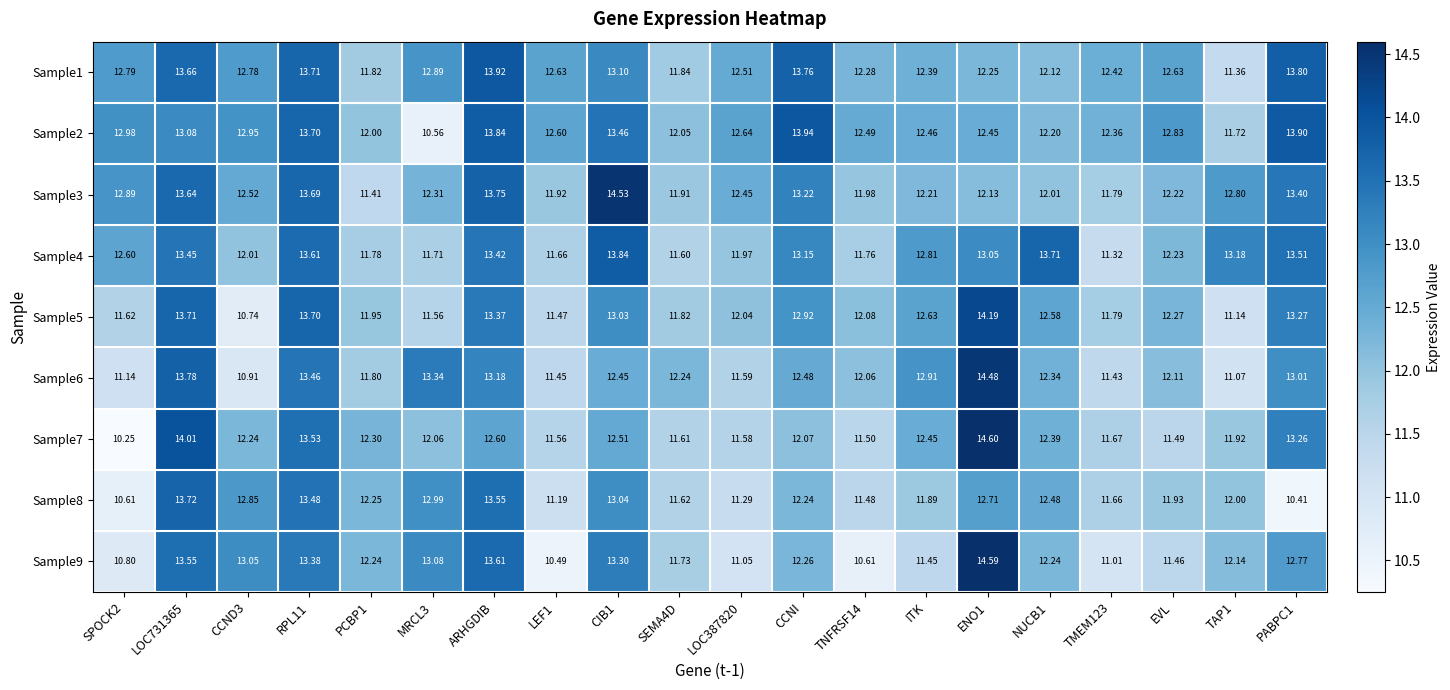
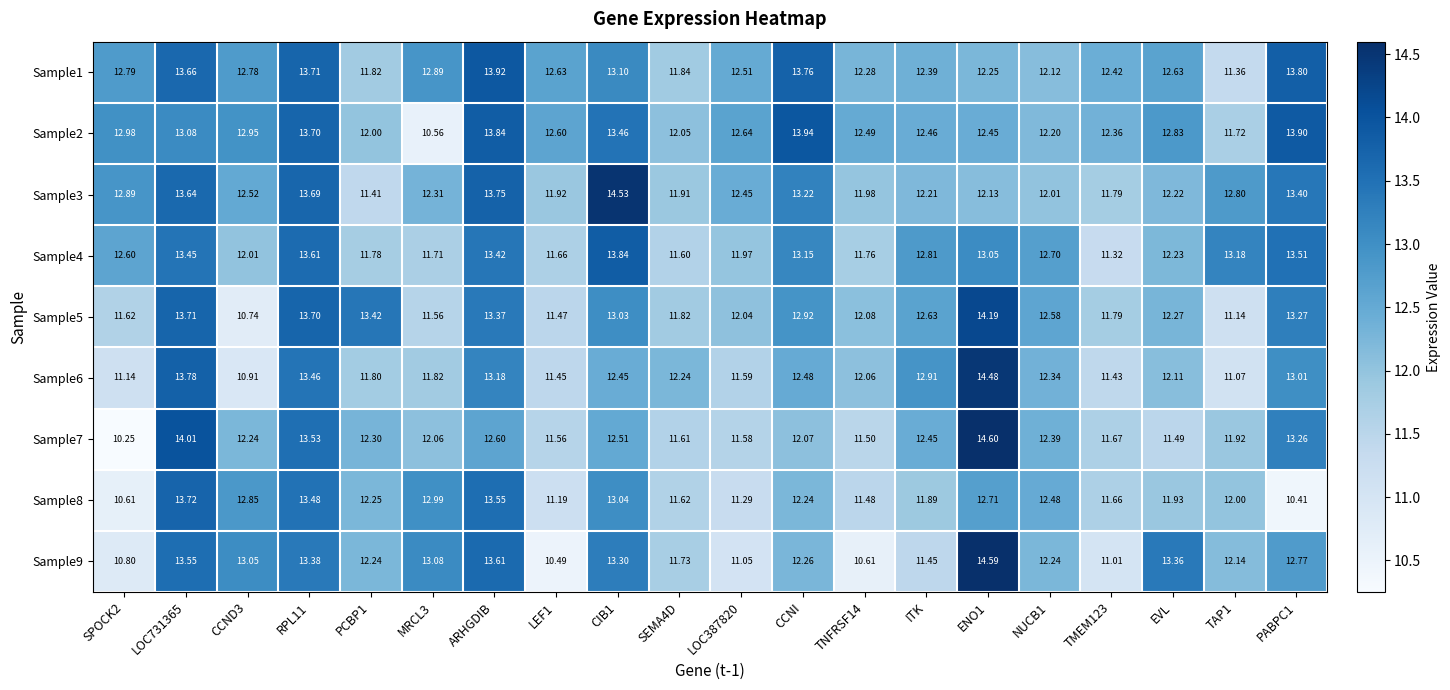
  {
    "Sample1": {
      "SPOCK2": 12.79,
      "LOC731365": 13.66,
      "CCND3": 12.78,
      "RPL11": 13.71,
      "PCBP1": 11.82,
      "MRCL3": 12.89,
      "ARHGDIB": 13.92,
      "LEF1": 12.63,
      "CIB1": 13.10,
      "SEMA4D": 11.84,
      "LOC387820": 12.51,
      "CCNI": 13.76,
      "TNFRSF14": 12.28,
      "ITK": 12.39,
      "ENO1": 12.25,
      "NUCB1": 12.12,
      "TMEM123": 12.42,
      "EVL": 12.63,
      "TAP1": 11.36,
      "PABPC1": 13.80
    },
    "Sample2": {
      "SPOCK2": 12.98,
      "LOC731365": 13.08,
      "CCND3": 12.95,
      "RPL11": 13.70,
      "PCBP1": 12.00,
      "MRCL3": 10.56,
      "ARHGDIB": 13.84,
      "LEF1": 12.60,
      "CIB1": 13.46,
      "SEMA4D": 12.05,
      "LOC387820": 12.64,
      "CCNI": 13.94,
      "TNFRSF14": 12.49,
      "ITK": 12.46,
      "ENO1": 12.45,
      "NUCB1": 12.20,
      "TMEM123": 12.36,
      "EVL": 12.83,
      "TAP1": 11.72,
      "PABPC1": 13.90
    },
    "Sample3": {
      "SPOCK2": 12.89,
      "LOC731365": 13.64,
      "CCND3": 12.52,
      "RPL11": 13.69,
      "PCBP1": 11.41,
      "MRCL3": 12.31,
      "ARHGDIB": 13.75,
      "LEF1": 11.92,
      "CIB1": 14.53,
      "SEMA4D": 11.91,
      "LOC387820": 12.45,
      "CCNI": 13.22,
      "TNFRSF14": 11.98,
      "ITK": 12.21,
      "ENO1": 12.13,
      "NUCB1": 12.01,
      "TMEM123": 11.79,
      "EVL": 12.22,
      "TAP1": 12.80,
      "PABPC1": 13.40
    },
    "Sample4": {
      "SPOCK2": 12.60,
      "LOC731365": 13.45,
      "CCND3": 12.01,
      "RPL11": 13.61,
      "PCBP1": 11.78,
      "MRCL3": 11.71,
      "ARHGDIB": 13.42,
      "LEF1": 11.66,
      "CIB1": 13.84,
      "SEMA4D": 11.60,
      "LOC387820": 11.97,
      "CCNI": 13.15,
      "TNFRSF14": 11.76,
      "ITK": 12.81,
      "ENO1": 13.05,
-     "NUCB1": 13.71,
+     "NUCB1": 12.70,
      "TMEM123": 11.32,
      "EVL": 12.23,
      "TAP1": 13.18,
      "PABPC1": 13.51
    },
    "Sample5": {
      "SPOCK2": 11.62,
      "LOC731365": 13.71,
      "CCND3": 10.74,
      "RPL11": 13.70,
-     "PCBP1": 11.95,
+     "PCBP1": 13.42,
      "MRCL3": 11.56,
      "ARHGDIB": 13.37,
      "LEF1": 11.47,
      "CIB1": 13.03,
      "SEMA4D": 11.82,
      "LOC387820": 12.04,
      "CCNI": 12.92,
      "TNFRSF14": 12.08,
      "ITK": 12.63,
      "ENO1": 14.19,
      "NUCB1": 12.58,
      "TMEM123": 11.79,
      "EVL": 12.27,
      "TAP1": 11.14,
      "PABPC1": 13.27
    },
    "Sample6": {
      "SPOCK2": 11.14,
      "LOC731365": 13.78,
      "CCND3": 10.91,
      "RPL11": 13.46,
      "PCBP1": 11.80,
-     "MRCL3": 13.34,
+     "MRCL3": 11.82,
      "ARHGDIB": 13.18,
      "LEF1": 11.45,
      "CIB1": 12.45,
      "SEMA4D": 12.24,
      "LOC387820": 11.59,
      "CCNI": 12.48,
      "TNFRSF14": 12.06,
      "ITK": 12.91,
      "ENO1": 14.48,
      "NUCB1": 12.34,
      "TMEM123": 11.43,
      "EVL": 12.11,
      "TAP1": 11.07,
      "PABPC1": 13.01
    },
    "Sample7": {
      "SPOCK2": 10.25,
      "LOC731365": 14.01,
      "CCND3": 12.24,
      "RPL11": 13.53,
      "PCBP1": 12.30,
      "MRCL3": 12.06,
      "ARHGDIB": 12.60,
      "LEF1": 11.56,
      "CIB1": 12.51,
      "SEMA4D": 11.61,
      "LOC387820": 11.58,
      "CCNI": 12.07,
      "TNFRSF14": 11.50,
      "ITK": 12.45,
      "ENO1": 14.60,
      "NUCB1": 12.39,
      "TMEM123": 11.67,
      "EVL": 11.49,
      "TAP1": 11.92,
      "PABPC1": 13.26
    },
    "Sample8": {
      "SPOCK2": 10.61,
      "LOC731365": 13.72,
      "CCND3": 12.85,
      "RPL11": 13.48,
      "PCBP1": 12.25,
      "MRCL3": 12.99,
      "ARHGDIB": 13.55,
      "LEF1": 11.19,
      "CIB1": 13.04,
      "SEMA4D": 11.62,
      "LOC387820": 11.29,
      "CCNI": 12.24,
      "TNFRSF14": 11.48,
      "ITK": 11.89,
      "ENO1": 12.71,
      "NUCB1": 12.48,
      "TMEM123": 11.66,
      "EVL": 11.93,
      "TAP1": 12.00,
      "PABPC1": 10.41
    },
    "Sample9": {
      "SPOCK2": 10.80,
      "LOC731365": 13.55,
      "CCND3": 13.05,
      "RPL11": 13.38,
      "PCBP1": 12.24,
      "MRCL3": 13.08,
      "ARHGDIB": 13.61,
      "LEF1": 10.49,
      "CIB1": 13.30,
      "SEMA4D": 11.73,
      "LOC387820": 11.05,
      "CCNI": 12.26,
      "TNFRSF14": 10.61,
      "ITK": 11.45,
      "ENO1": 14.59,
      "NUCB1": 12.24,
      "TMEM123": 11.01,
-     "EVL": 11.46,
+     "EVL": 13.36,
      "TAP1": 12.14,
      "PABPC1": 12.77
    }
  }
